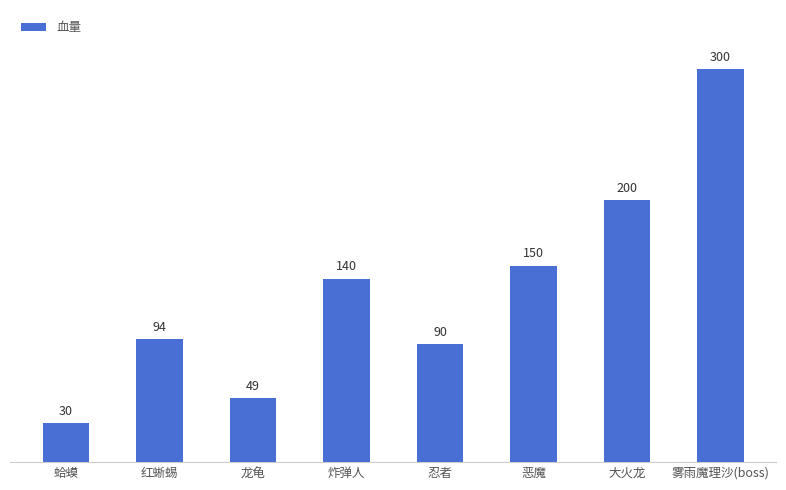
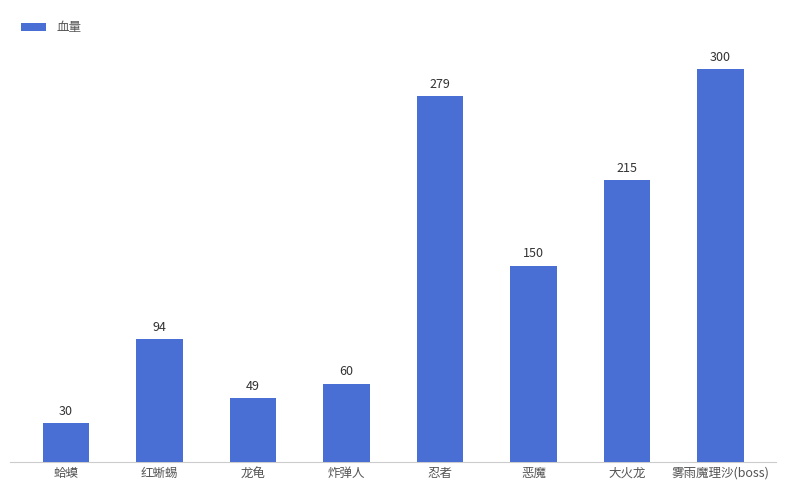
  {
    "蛤蟆": 30,
    "红蜥蜴": 94,
    "龙龟": 49,
-   "炸弹人": 140,
-   "忍者": 90,
+   "炸弹人": 60,
+   "忍者": 279,
    "恶魔": 150,
-   "大火龙": 200,
+   "大火龙": 215,
    "雾雨魔理沙(boss)": 300
  }
